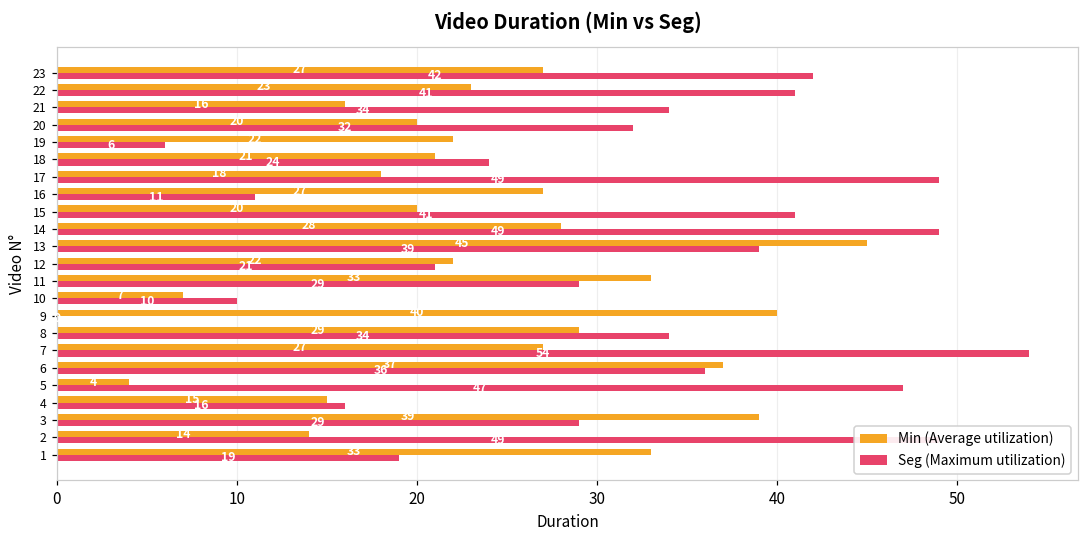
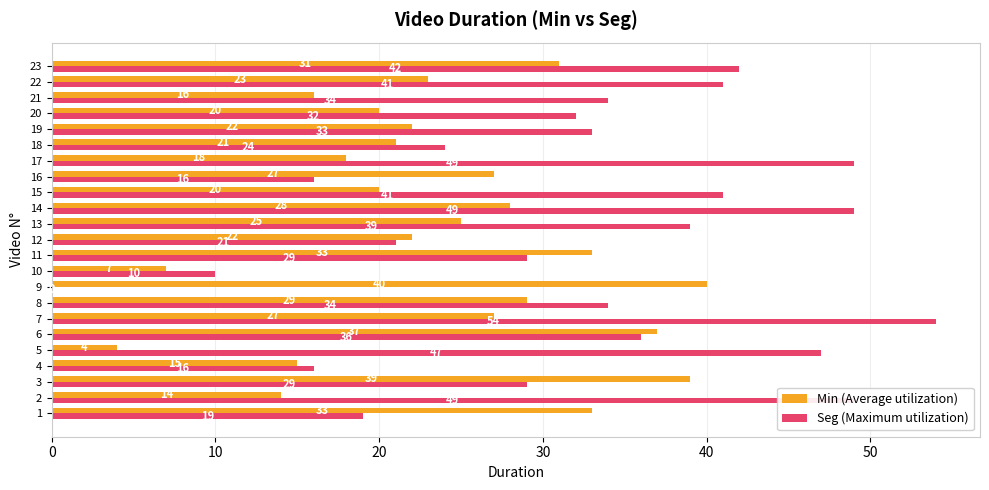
  {
    "Min (Average utilization)": {
-     "23": 27,
+     "23": 31,
      "22": 23,
      "21": 16,
      "20": 20,
      "19": 22,
      "18": 21,
      "17": 18,
      "16": 27,
      "15": 20,
      "14": 28,
-     "13": 45,
+     "13": 25,
      "11": 33,
      "10": 7,
      "8": 29,
      "7": 27,
      "5": 4,
      "3": 39,
      "2": 14,
      "1": 33
    },
    "Seg (Maximum utilization)": {
      "23": 42,
      "22": 41,
      "20": 32,
-     "19": 6,
+     "19": 33,
      "18": 24,
-     "16": 11,
+     "16": 16,
      "14": 49,
      "13": 39,
      "11": 29,
      "10": 10,
      "8": 34,
      "3": 29,
      "1": 19
    }
  }
